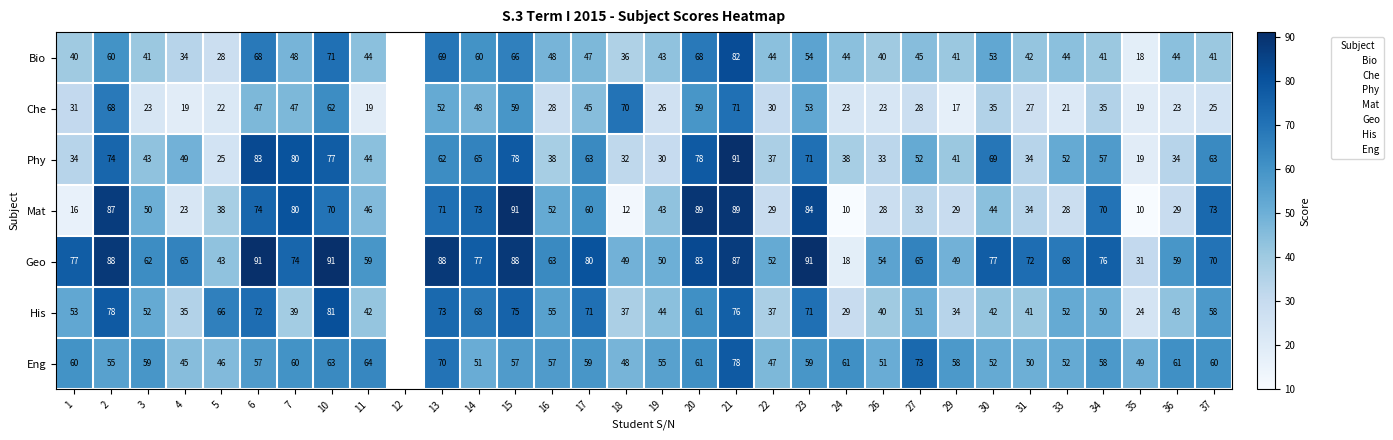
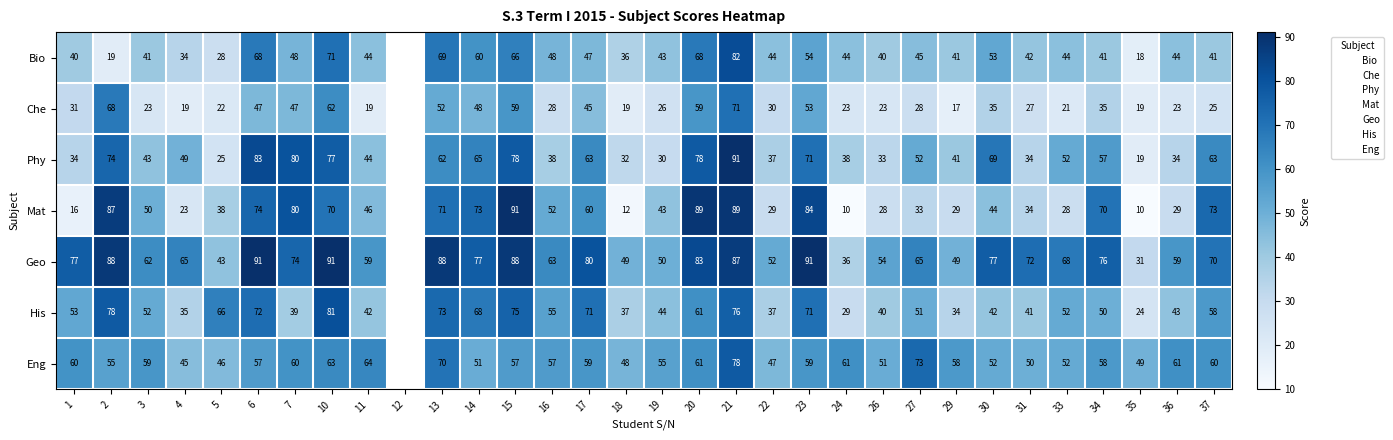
  {
    "Bio": {
      "1": 40,
-     "2": 60,
+     "2": 19,
      "3": 41,
      "4": 34,
      "5": 28,
      "6": 68,
      "7": 48,
      "10": 71,
      "11": 44,
      "13": 69,
      "14": 60,
      "15": 66,
      "16": 48,
      "17": 47,
      "18": 36,
      "19": 43,
      "20": 68,
      "21": 82,
      "22": 44,
      "23": 54,
      "24": 44,
      "26": 40,
      "27": 45,
      "29": 41,
      "30": 53,
      "31": 42,
      "33": 44,
      "34": 41,
      "35": 18,
      "36": 44,
      "37": 41
    },
    "Che": {
      "1": 31,
      "2": 68,
      "3": 23,
      "4": 19,
      "5": 22,
      "6": 47,
      "7": 47,
      "10": 62,
      "11": 19,
      "13": 52,
      "14": 48,
      "15": 59,
      "16": 28,
      "17": 45,
-     "18": 70,
+     "18": 19,
      "19": 26,
      "20": 59,
      "21": 71,
      "22": 30,
      "23": 53,
      "24": 23,
      "26": 23,
      "27": 28,
      "29": 17,
      "30": 35,
      "31": 27,
      "33": 21,
      "34": 35,
      "35": 19,
      "36": 23,
      "37": 25
    },
    "Geo": {
      "1": 77,
      "2": 88,
      "3": 62,
      "4": 65,
      "5": 43,
      "6": 91,
      "7": 74,
      "10": 91,
      "11": 59,
      "13": 88,
      "14": 77,
      "15": 88,
      "16": 63,
      "17": 80,
      "18": 49,
      "19": 50,
      "20": 83,
      "21": 87,
      "22": 52,
      "23": 91,
-     "24": 18,
+     "24": 36,
      "26": 54,
      "27": 65,
      "29": 49,
      "30": 77,
      "31": 72,
      "33": 68,
      "34": 76,
      "35": 31,
      "36": 59,
      "37": 70
    }
  }
